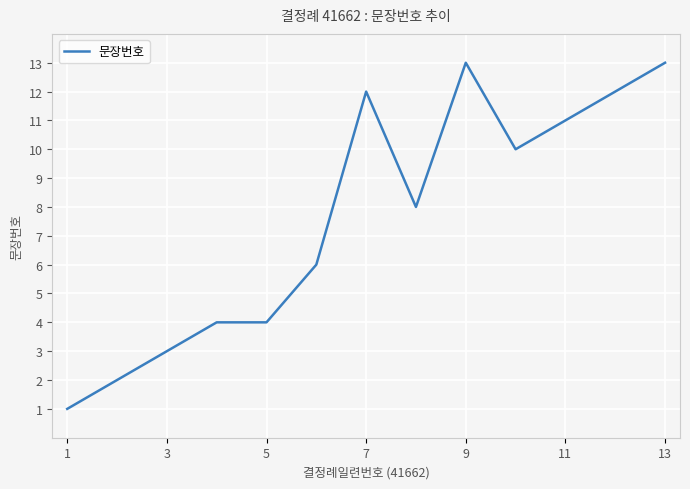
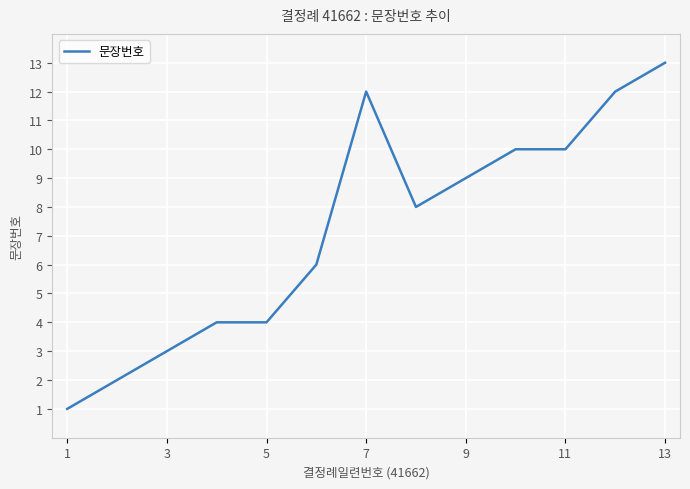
  {
    "1": 1,
    "3": 3,
    "5": 4,
    "7": 12,
-   "9": 13,
-   "11": 11,
+   "9": 9,
+   "11": 10,
    "13": 13
  }
